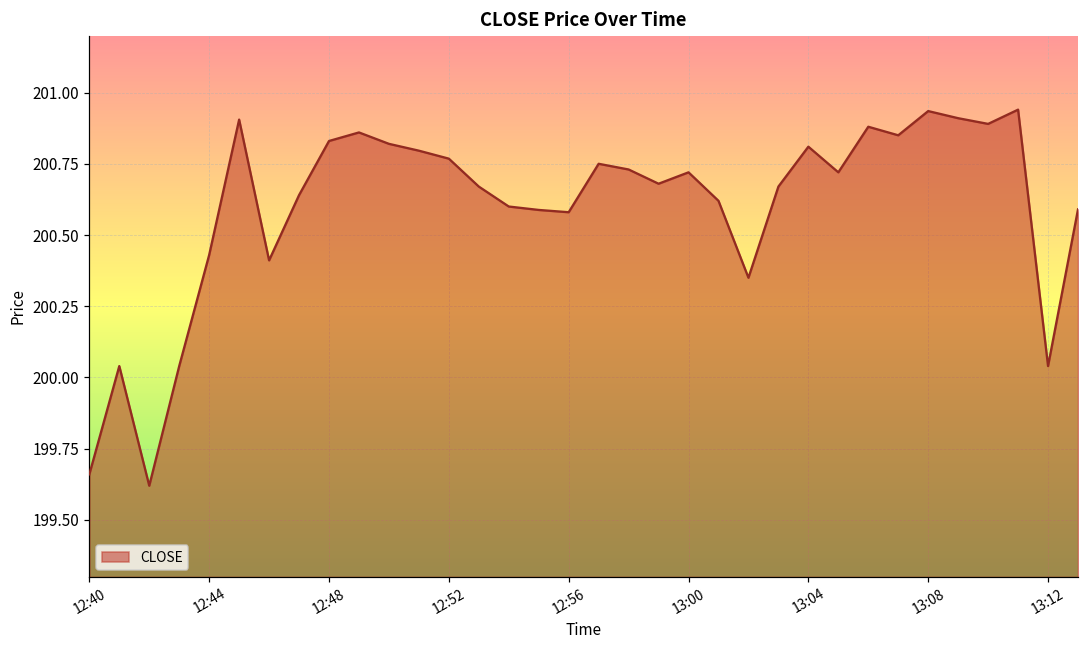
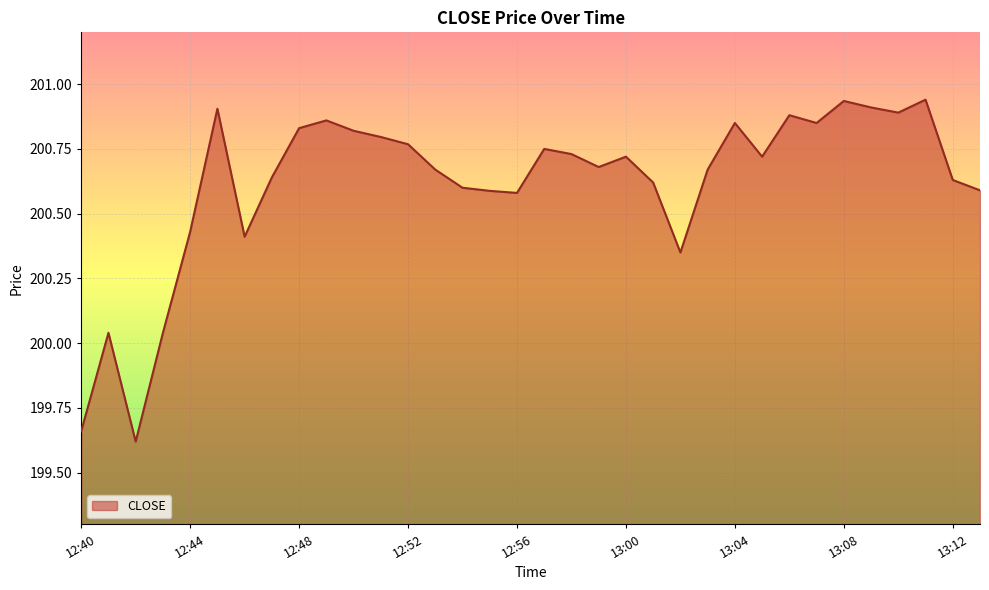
  {
    "12:40": 199.66,
    "12:44": 200.43,
    "12:48": 200.83,
    "12:52": 200.77,
    "12:56": 200.58,
    "13:00": 200.72,
-   "13:04": 200.81,
+   "13:04": 200.85,
    "13:08": 200.94,
-   "13:12": 200.04
+   "13:12": 200.63
  }
